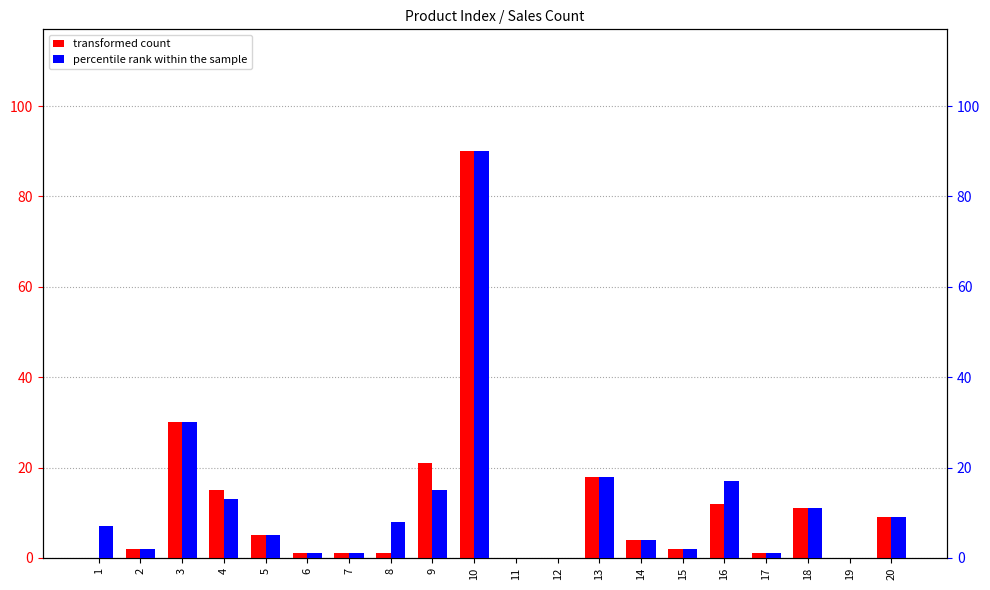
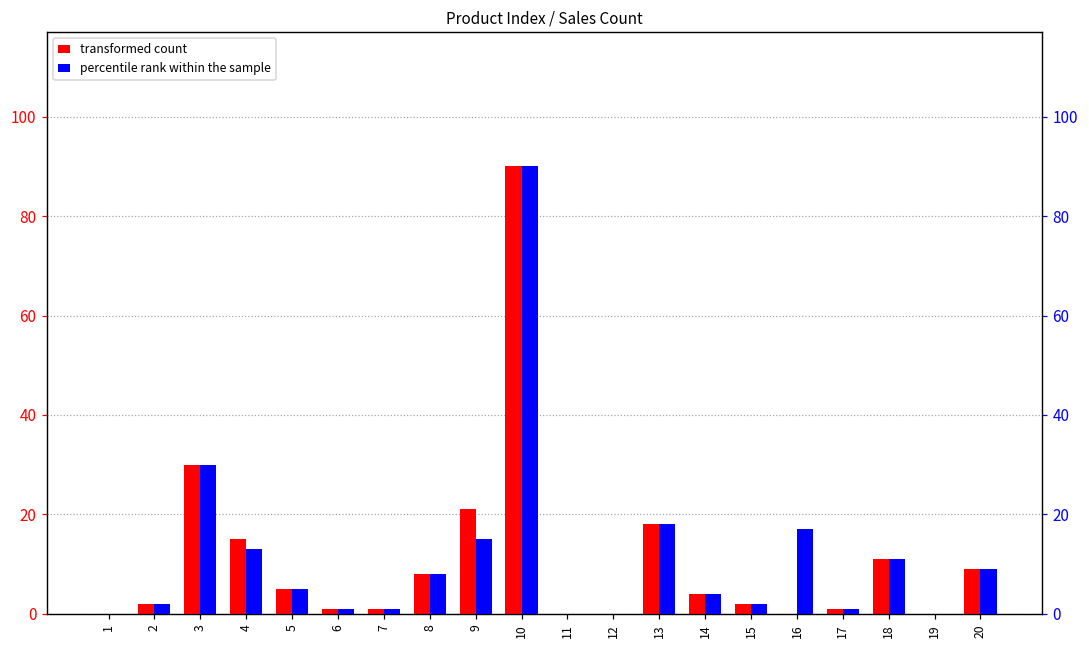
  {
    "transformed count": {
      "1": 0,
      "2": 2,
      "3": 30,
      "4": 15,
      "5": 5,
      "6": 1,
      "7": 1,
-     "8": 1,
+     "8": 8,
      "9": 21,
      "10": 90,
      "11": 0,
      "12": 0,
      "13": 18,
      "14": 4,
      "15": 2,
-     "16": 12,
+     "16": 0,
      "17": 1,
      "18": 11,
      "19": 0,
      "20": 9
    },
    "percentile rank within the sample": {
-     "1": 7,
+     "1": 0,
      "2": 2,
      "3": 30,
      "4": 13,
      "5": 5,
      "6": 1,
      "7": 1,
      "8": 8,
      "9": 15,
      "10": 90,
      "11": 0,
      "12": 0,
      "13": 18,
      "14": 4,
      "15": 2,
      "16": 17,
      "17": 1,
      "18": 11,
      "19": 0,
      "20": 9
    }
  }
